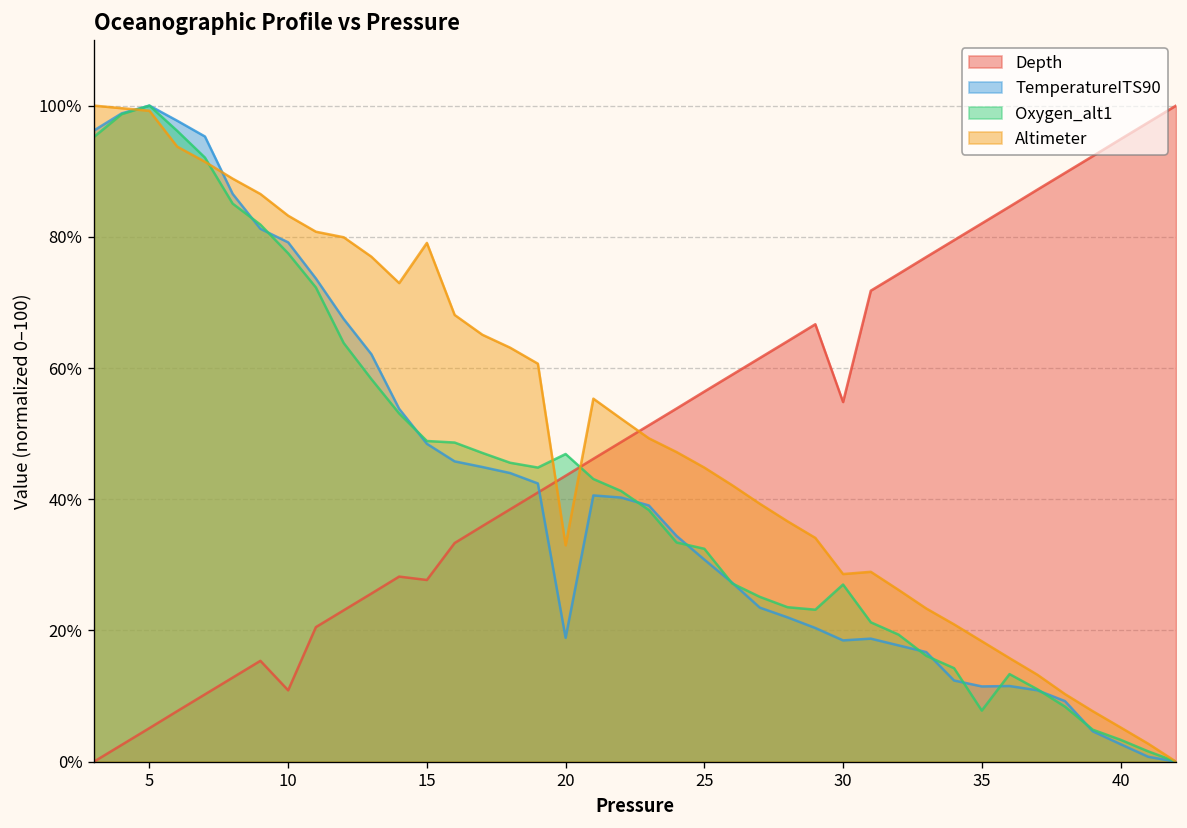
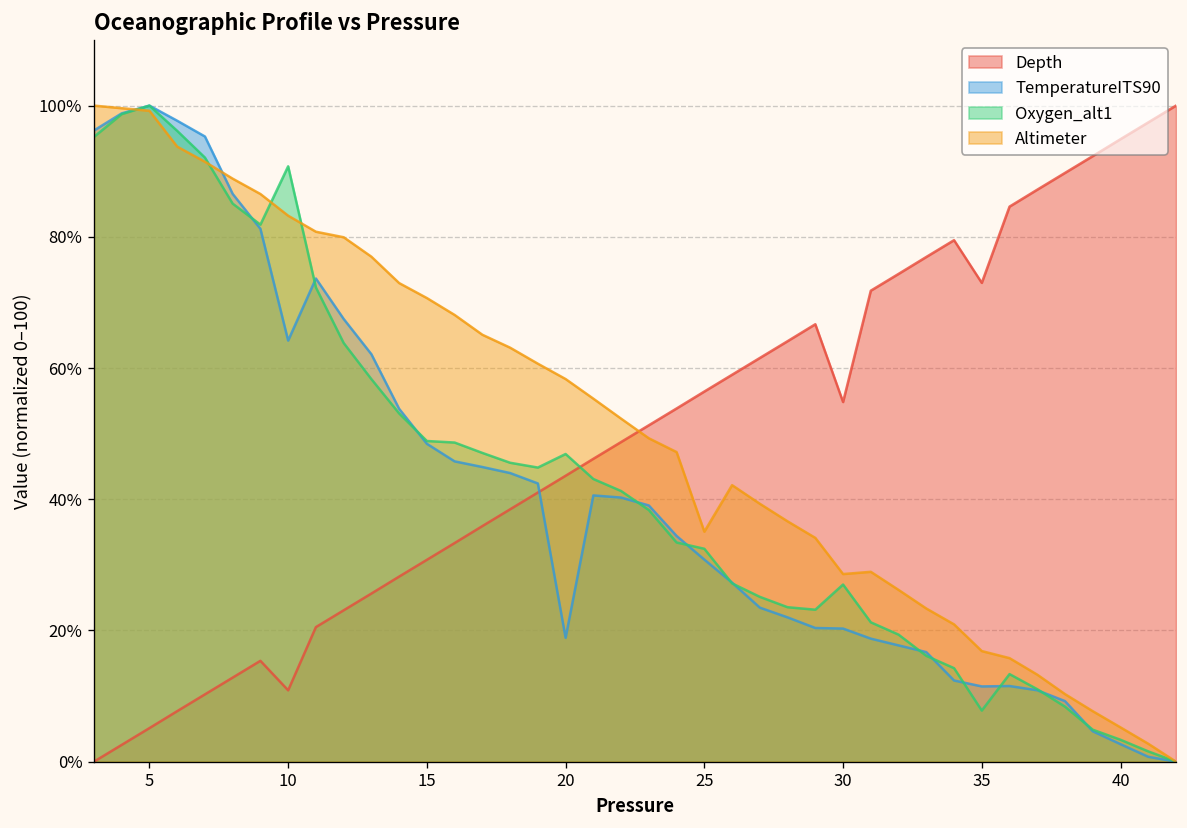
  {
    "Depth": {
      "5": "5%",
      "10": "11%",
-     "15": "28%",
+     "15": "31%",
      "20": "44%",
      "25": "56%",
      "30": "55%",
-     "35": "82%"
+     "35": "73%"
    },
    "TemperatureITS90": {
-     "10": "79%",
+     "10": "64%",
      "20": "19%",
      "25": "31%",
-     "30": "18%",
+     "30": "20%",
      "35": "11%",
      "40": "3%"
    },
    "Oxygen_alt1": {
-     "10": "77%",
+     "10": "91%",
      "20": "47%",
      "25": "32%",
      "30": "27%",
      "35": "8%",
      "40": "3%"
    },
    "Altimeter": {
      "5": "99%",
      "10": "83%",
-     "15": "79%",
-     "20": "33%",
-     "25": "45%",
+     "15": "71%",
+     "20": "58%",
+     "25": "35%",
      "30": "29%",
-     "35": "18%",
+     "35": "17%",
      "40": "5%"
    }
  }
